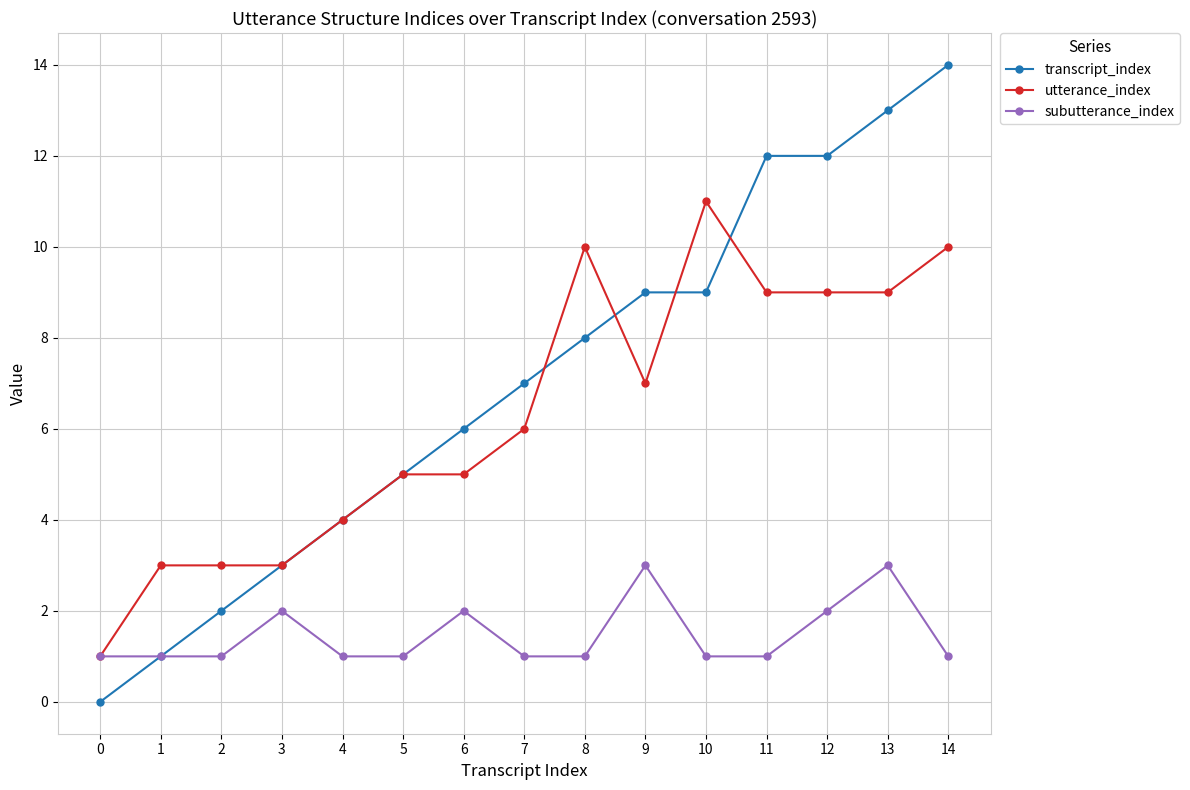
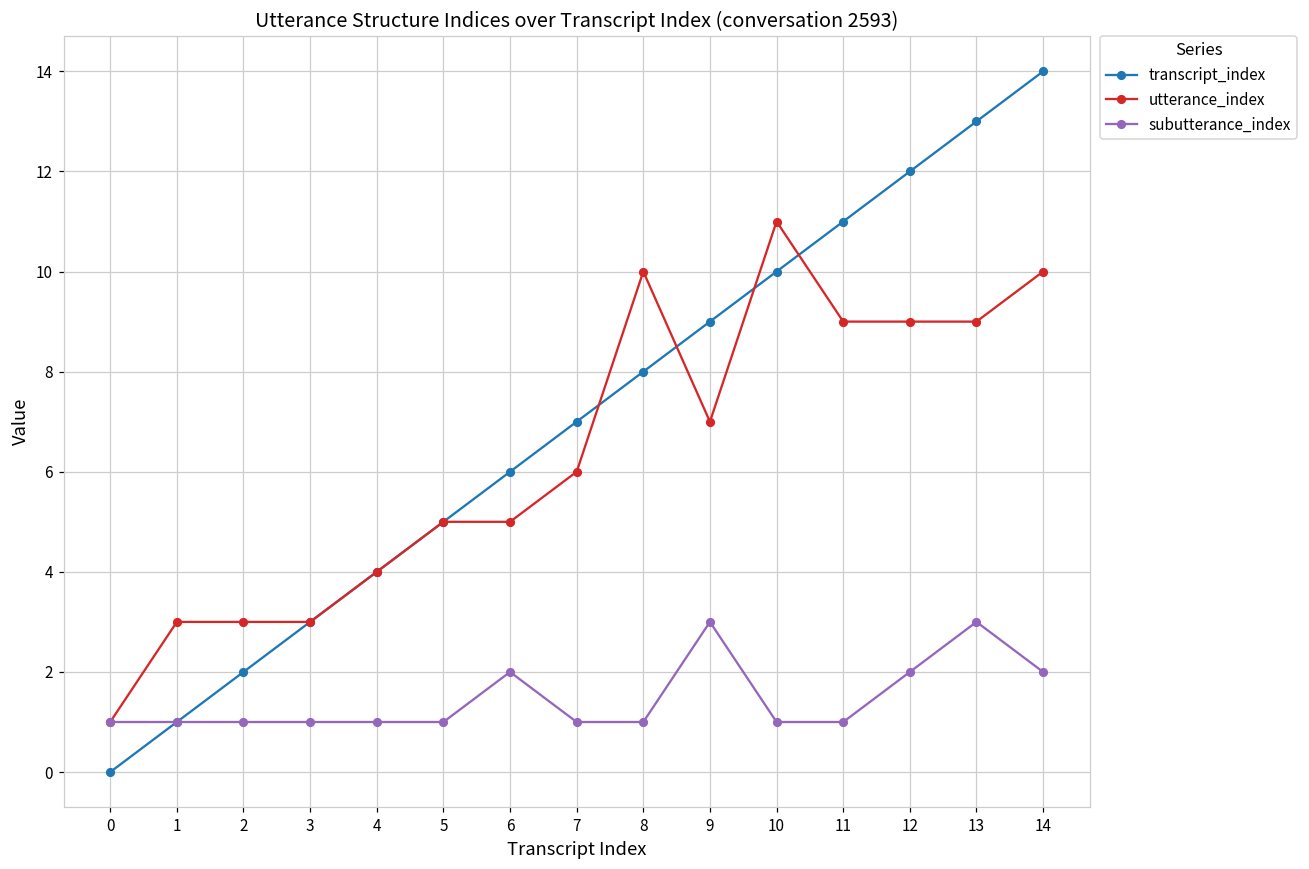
  {
    "transcript_index": {
      "0": 0,
      "2": 2,
      "6": 6,
      "7": 7,
      "8": 8,
      "9": 9,
-     "10": 9,
-     "11": 12,
+     "10": 10,
+     "11": 11,
      "12": 12,
      "13": 13,
      "14": 14
    },
    "utterance_index": {
      "1": 3,
      "2": 3,
      "6": 5,
      "7": 6,
      "8": 10,
      "9": 7,
      "10": 11,
      "11": 9,
      "12": 9,
      "13": 9,
      "14": 10
    },
    "subutterance_index": {
      "2": 1,
-     "3": 2,
+     "3": 1,
      "4": 1,
      "5": 1,
      "6": 2,
      "7": 1,
      "8": 1,
      "9": 3,
      "10": 1,
      "11": 1,
      "12": 2,
      "13": 3,
-     "14": 1
+     "14": 2
    }
  }
